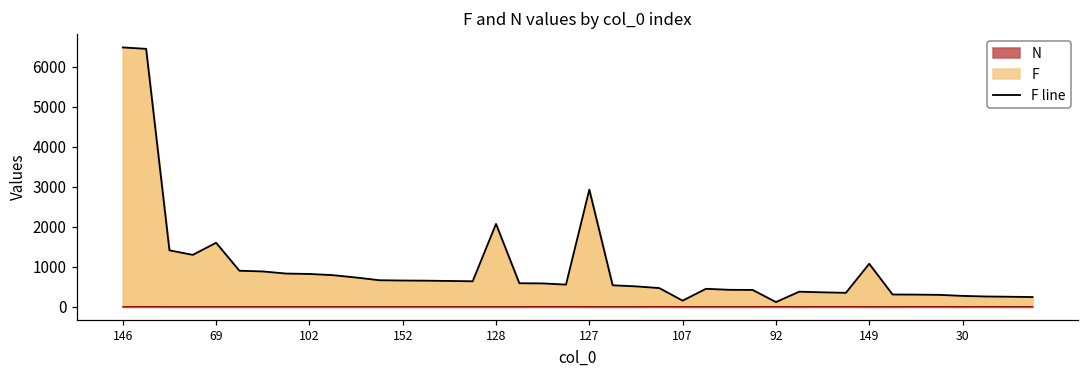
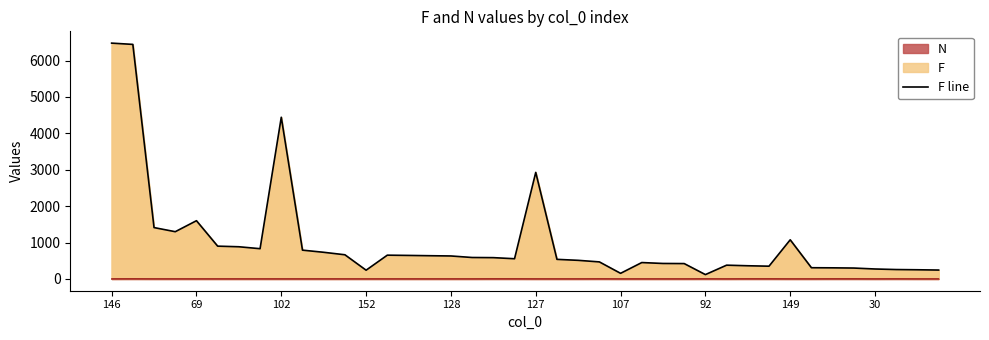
  {
    "F": {
      "146": 6500,
      "69": 1600,
-     "102": 800,
-     "152": 700,
-     "128": 2100,
+     "102": 4400,
+     "152": 200,
+     "128": 600,
      "127": 2900,
      "107": 200,
      "92": 100,
      "149": 1100
    },
    "N": {
      "146": 0,
      "69": 0,
      "102": 0,
      "152": 0,
      "128": 0,
      "127": 0,
      "107": 0,
      "92": 0,
      "149": 0
    }
  }
